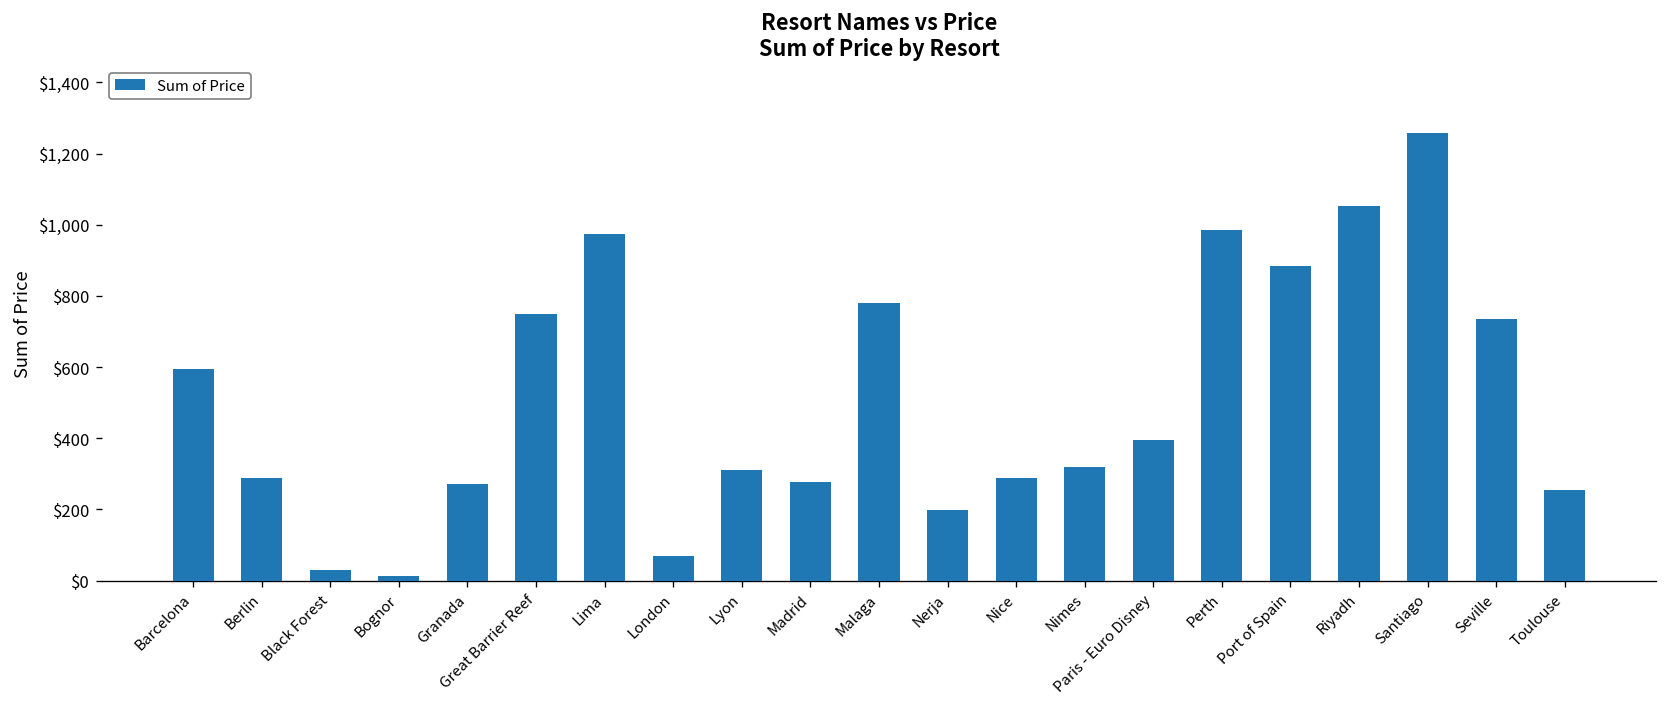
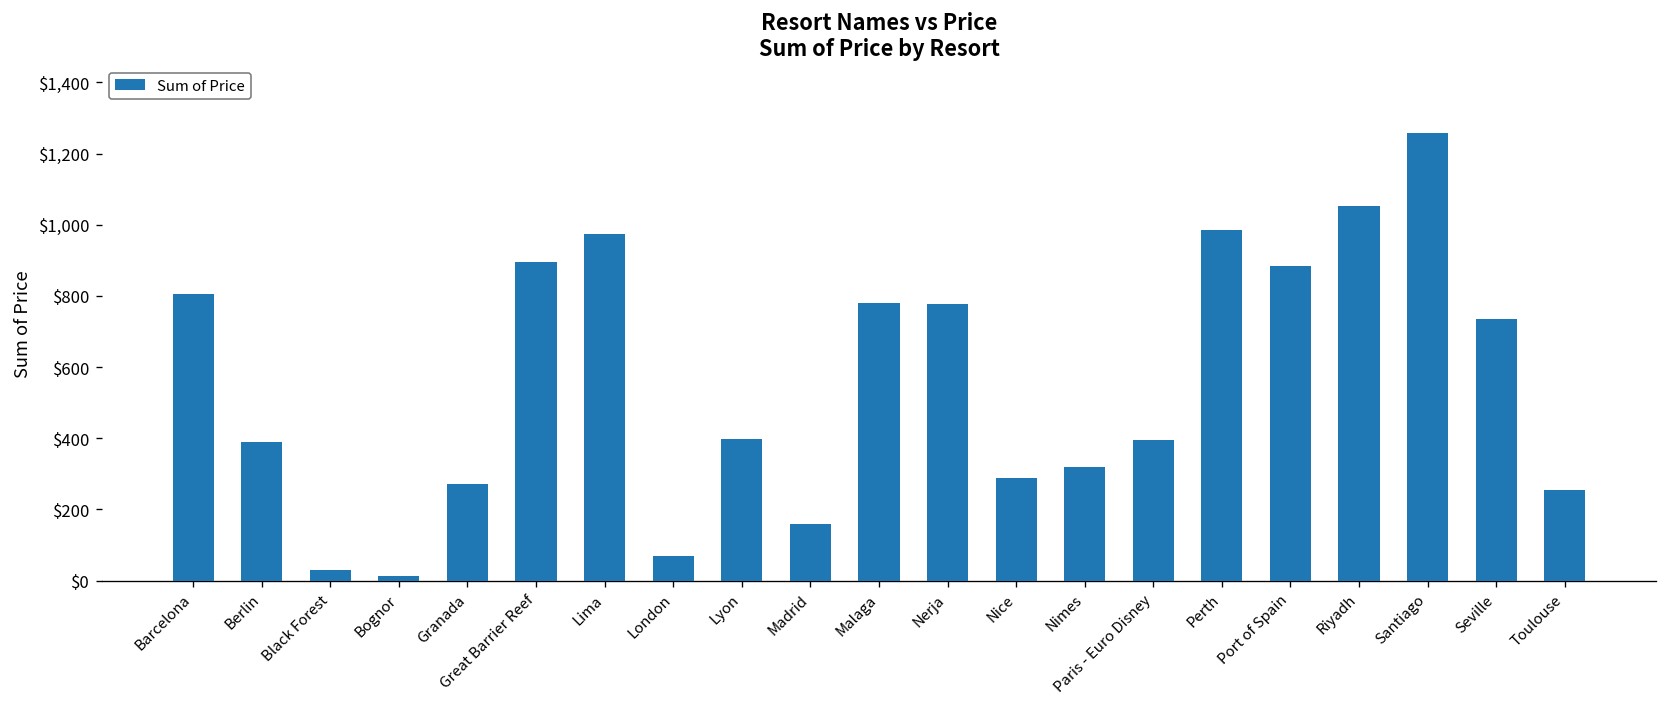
  {
-   "Barcelona": "$600",
-   "Berlin": "$290",
+   "Barcelona": "$810",
+   "Berlin": "$390",
    "Black Forest": "$30",
    "Bognor": "$10",
    "Granada": "$270",
-   "Great Barrier Reef": "$750",
+   "Great Barrier Reef": "$900",
    "Lima": "$980",
    "London": "$70",
-   "Lyon": "$310",
-   "Madrid": "$280",
+   "Lyon": "$400",
+   "Madrid": "$160",
    "Malaga": "$780",
-   "Nerja": "$200",
+   "Nerja": "$780",
    "Nice": "$290",
    "Nimes": "$320",
    "Paris - Euro Disney": "$390",
    "Perth": "$990",
    "Port of Spain": "$890",
    "Riyadh": "$1,050",
    "Santiago": "$1,260",
    "Seville": "$740",
    "Toulouse": "$260"
  }
